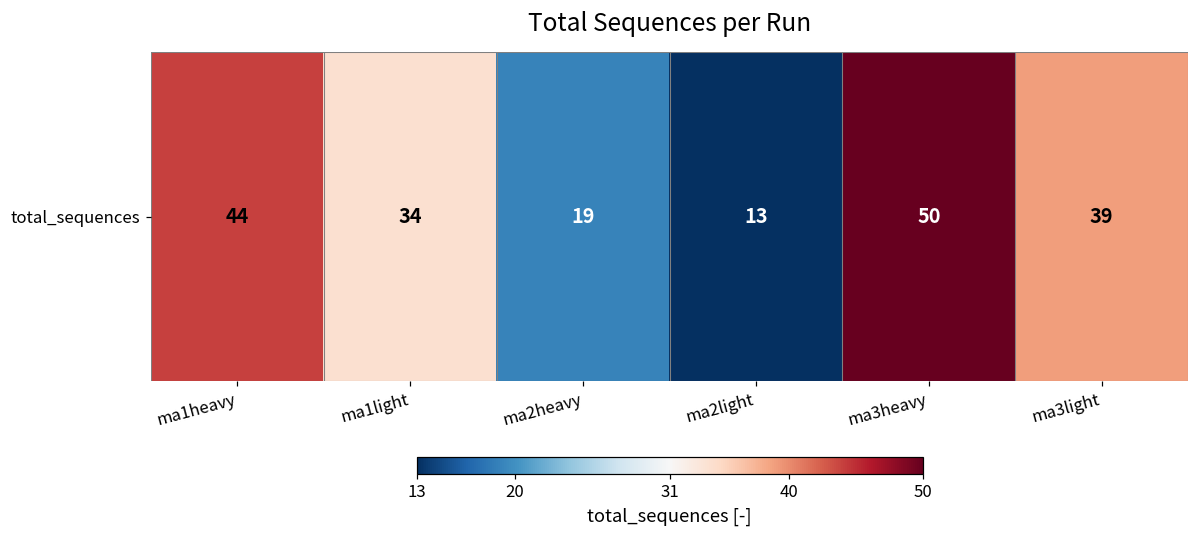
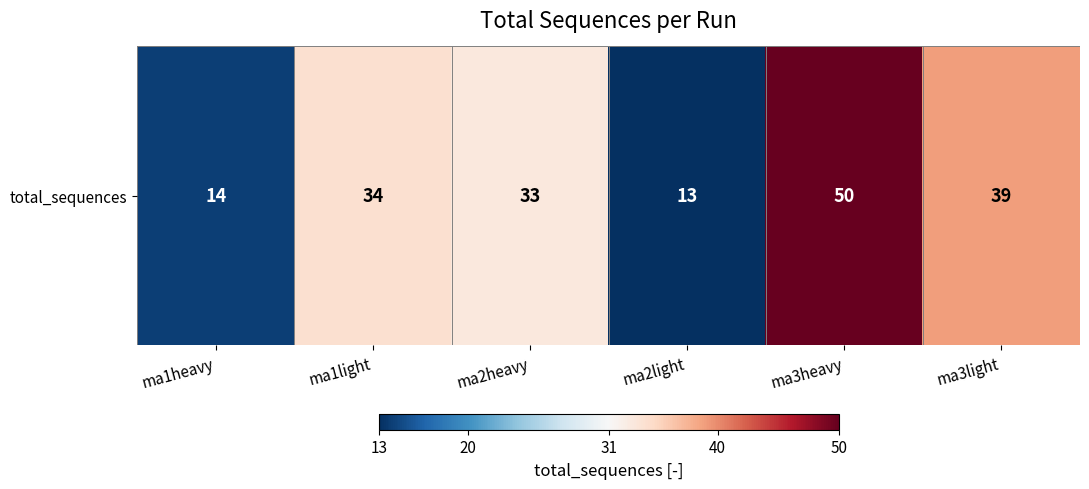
  {
    "total_sequences": {
-     "ma1heavy": 44,
+     "ma1heavy": 14,
      "ma1light": 34,
-     "ma2heavy": 19,
+     "ma2heavy": 33,
      "ma2light": 13,
      "ma3heavy": 50,
      "ma3light": 39
    }
  }
